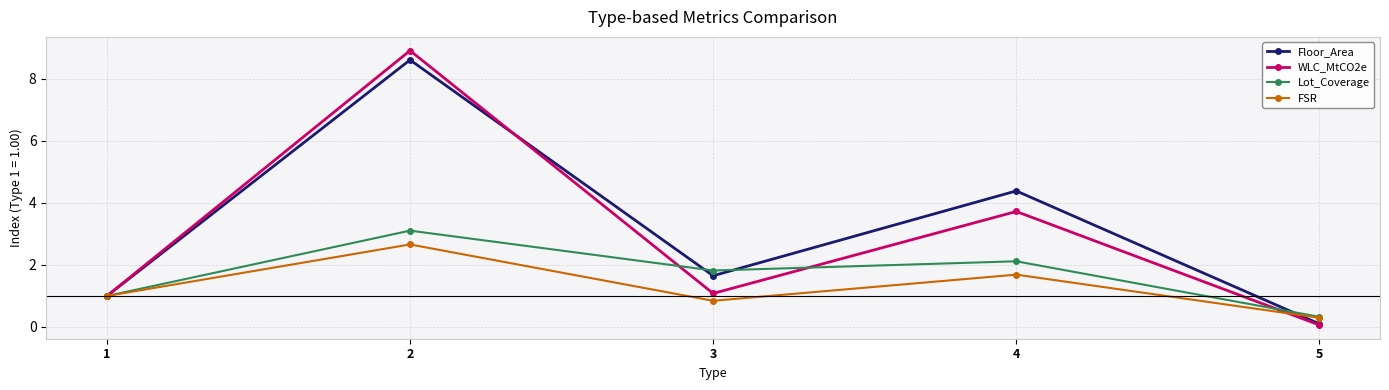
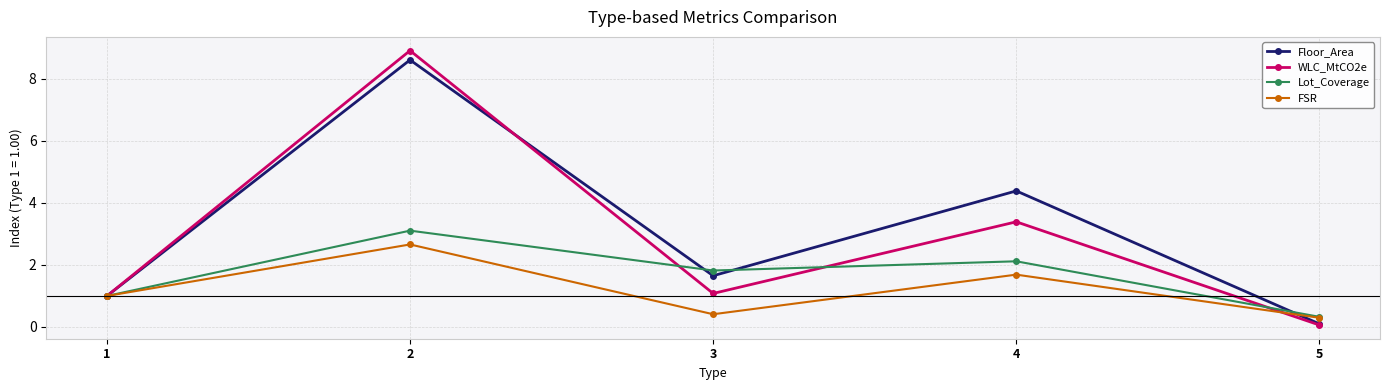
  {
    "Floor_Area": {
      "2": 8.6,
      "3": 1.7,
      "4": 4.4
    },
    "WLC_MtCO2e": {
      "2": 8.9,
      "3": 1.1,
-     "4": 3.7
+     "4": 3.4
    },
    "Lot_Coverage": {
      "2": 3.1,
      "3": 1.8,
      "4": 2.1
    },
    "FSR": {
      "2": 2.7,
-     "3": 0.8,
+     "3": 0.4,
      "4": 1.7
    }
  }
